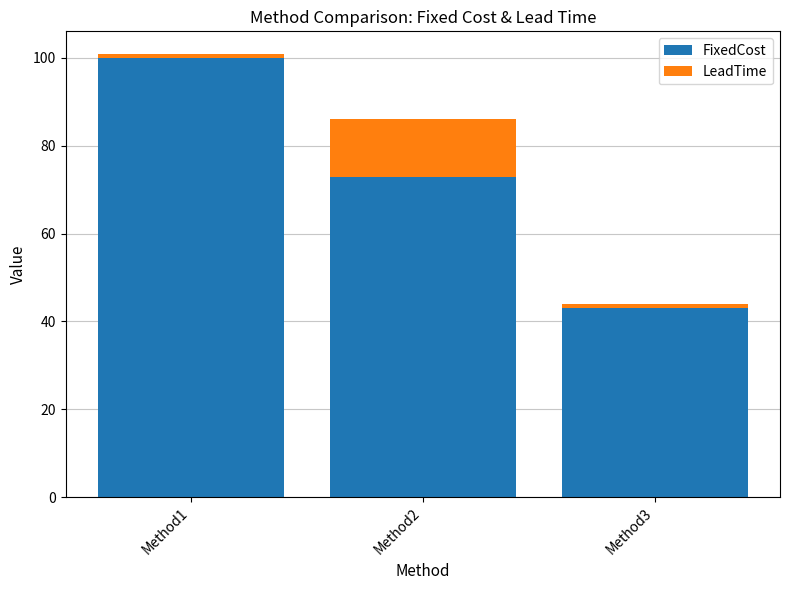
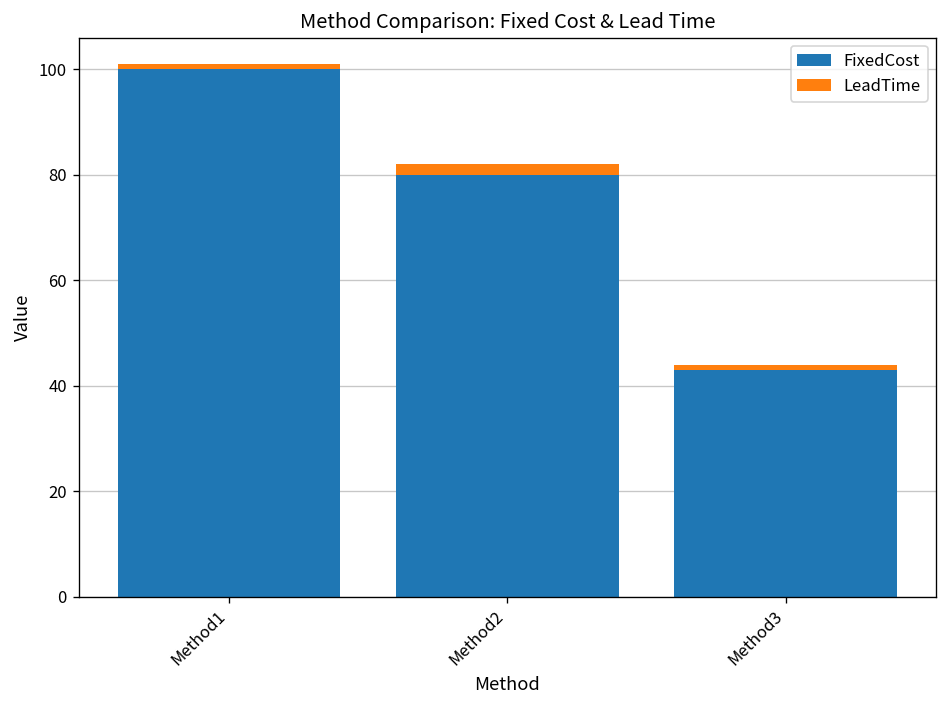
  {
    "FixedCost": {
      "Method1": 100,
-     "Method2": 73,
+     "Method2": 80,
      "Method3": 43
    },
    "LeadTime": {
      "Method1": 1,
-     "Method2": 13,
+     "Method2": 2,
      "Method3": 1
    }
  }
